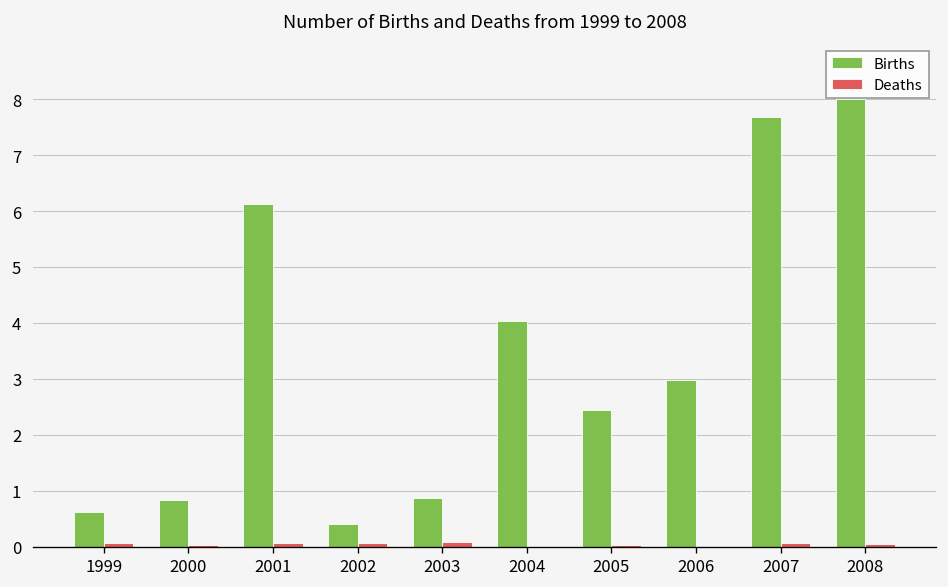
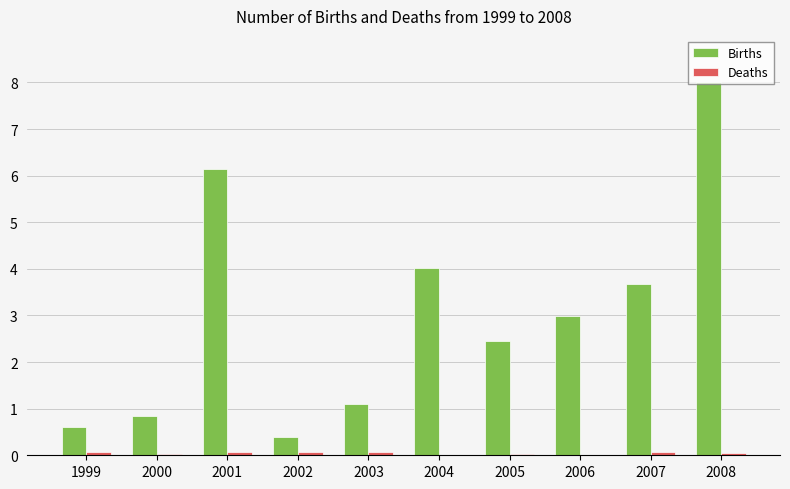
  {
    "Births": {
      "1999": 0.6,
      "2000": 0.8,
      "2001": 6.1,
      "2002": 0.4,
-     "2003": 0.9,
+     "2003": 1.1,
      "2004": 4.0,
      "2005": 2.4,
      "2006": 3.0,
-     "2007": 7.7
+     "2007": 3.7
    },
    "Deaths": {
      "1999": 0.1,
      "2001": 0.1,
      "2002": 0.1,
      "2003": 0.1,
      "2007": 0.1
    }
  }
